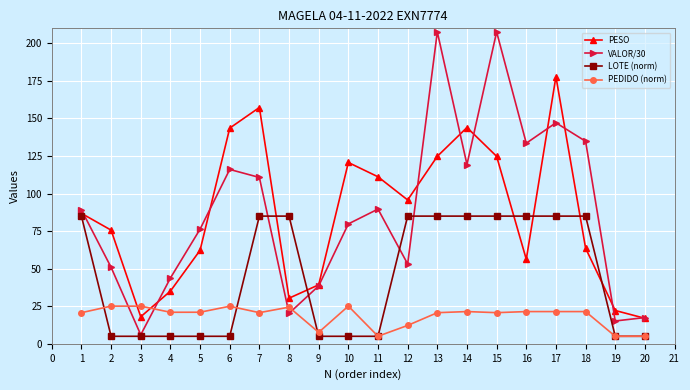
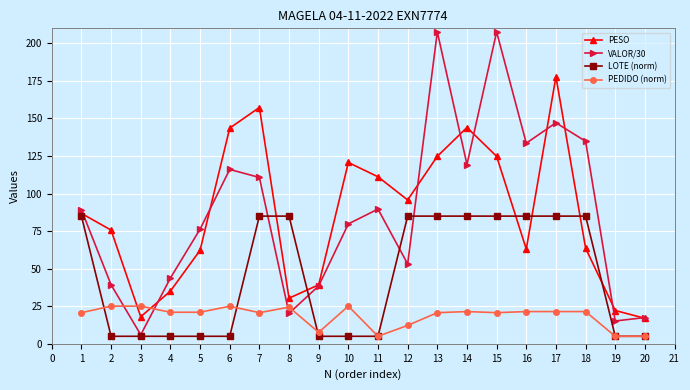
  {
    "PESO": {
      "1": 87,
      "2": 76,
      "3": 18,
      "4": 35,
      "5": 62,
      "6": 144,
      "7": 157,
      "8": 30,
      "10": 121,
      "11": 111,
      "12": 96,
      "13": 125,
      "14": 144,
      "15": 125,
-     "16": 56,
+     "16": 63,
      "17": 178,
      "18": 64,
      "19": 22
    },
    "VALOR/30": {
      "1": 89,
-     "2": 51,
+     "2": 39,
      "4": 44,
      "5": 76,
      "6": 116,
      "7": 111,
      "8": 20,
      "10": 80,
      "11": 90,
      "12": 53,
      "13": 208,
      "14": 119,
      "15": 208,
      "16": 134,
      "17": 147,
      "18": 135,
      "19": 15
    },
    "LOTE (norm)": {
      "1": 85,
      "2": 5,
      "4": 5,
      "5": 5,
      "6": 5,
      "7": 85,
      "8": 85,
      "9": 5,
      "10": 5,
      "12": 85,
      "13": 85,
      "14": 85,
      "15": 85,
      "16": 85,
      "17": 85,
      "18": 85
    },
    "PEDIDO (norm)": {
      "1": 21,
      "2": 25,
      "3": 25,
      "4": 21,
      "5": 21,
      "6": 25,
      "7": 21,
      "8": 24,
      "9": 8,
      "10": 25,
      "12": 12,
      "13": 21,
      "14": 21,
      "15": 21,
      "16": 21,
      "17": 21,
      "18": 21
    }
  }
